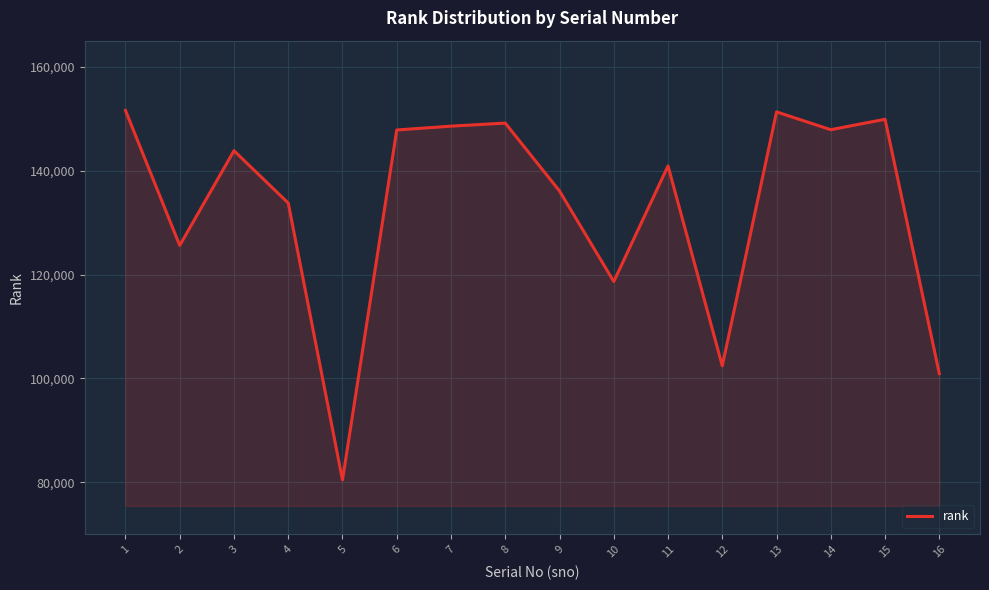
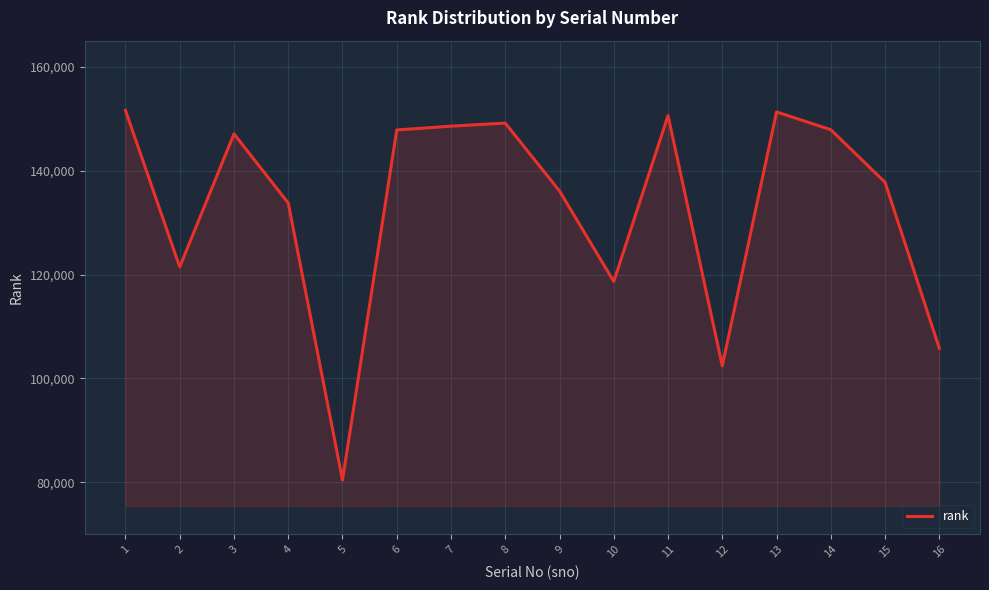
  {
    "1": "152,000",
-   "2": "126,000",
-   "3": "144,000",
+   "2": "121,000",
+   "3": "147,000",
    "4": "134,000",
    "5": "80,000",
    "6": "148,000",
    "7": "149,000",
    "8": "149,000",
    "9": "136,000",
    "10": "119,000",
-   "11": "141,000",
+   "11": "151,000",
    "12": "102,000",
    "13": "151,000",
    "14": "148,000",
-   "15": "150,000",
-   "16": "101,000"
+   "15": "138,000",
+   "16": "106,000"
  }
